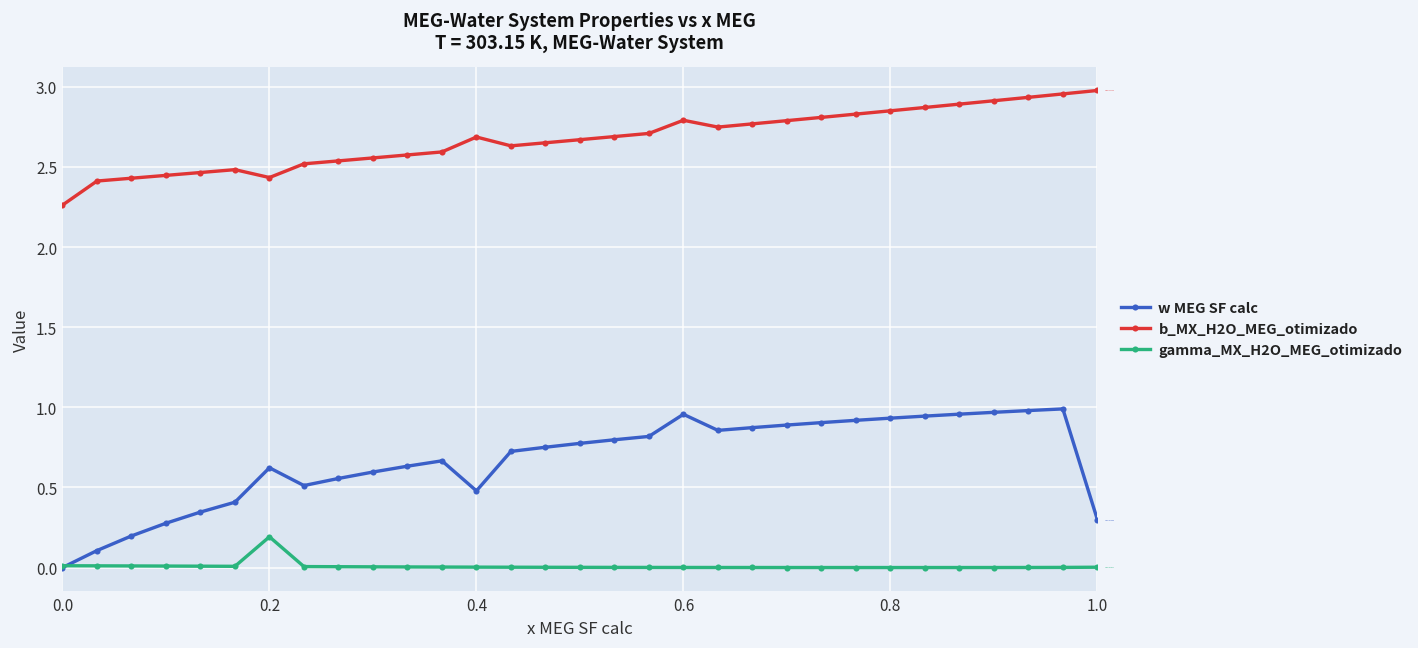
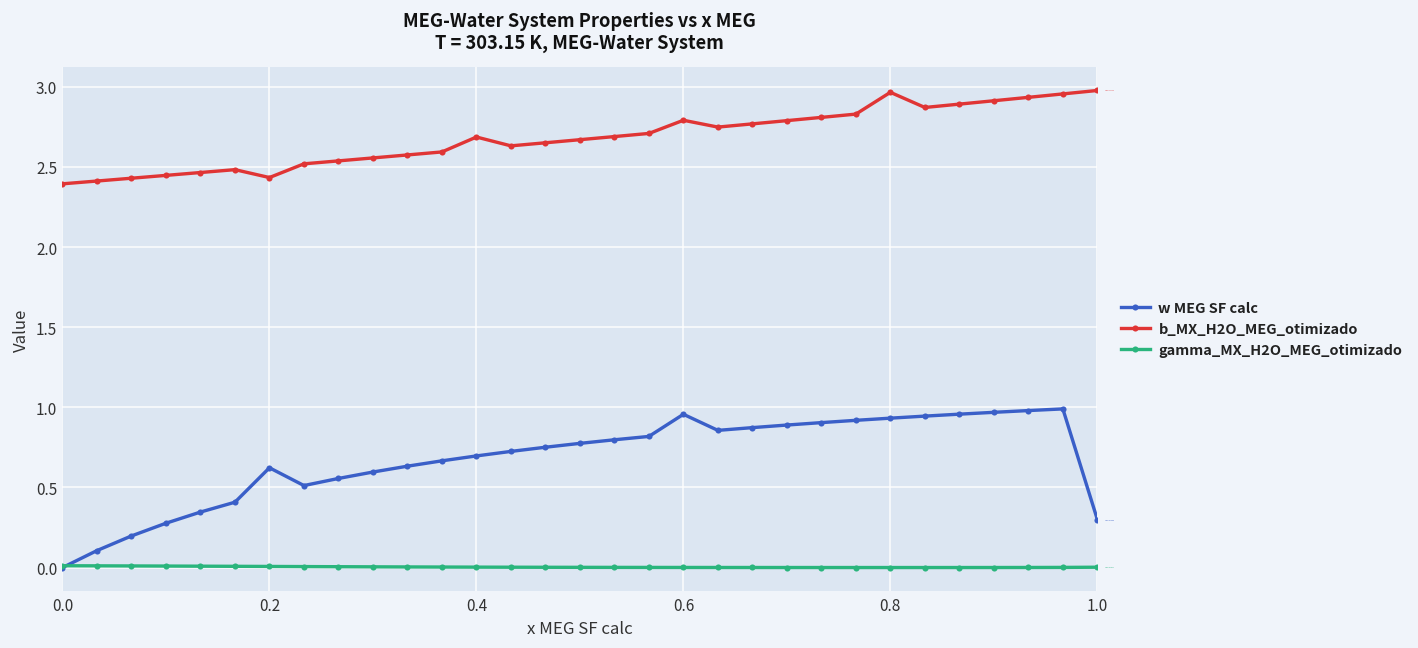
  {
    "w MEG SF calc": {
      "0.2": 0.62,
-     "0.4": 0.48,
+     "0.4": 0.70,
      "0.6": 0.96,
      "0.8": 0.93
    },
    "b_MX_H2O_MEG_otimizado": {
-     "0.0": 2.26,
+     "0.0": 2.39,
      "0.2": 2.43,
      "0.4": 2.69,
      "0.6": 2.79,
-     "0.8": 2.85
+     "0.8": 2.97
    },
    "gamma_MX_H2O_MEG_otimizado": {
-     "0.2": 0.19,
+     "0.2": 0.01,
      "0.4": 0.00,
      "0.6": 0.00,
      "0.8": 0.00
    }
  }
